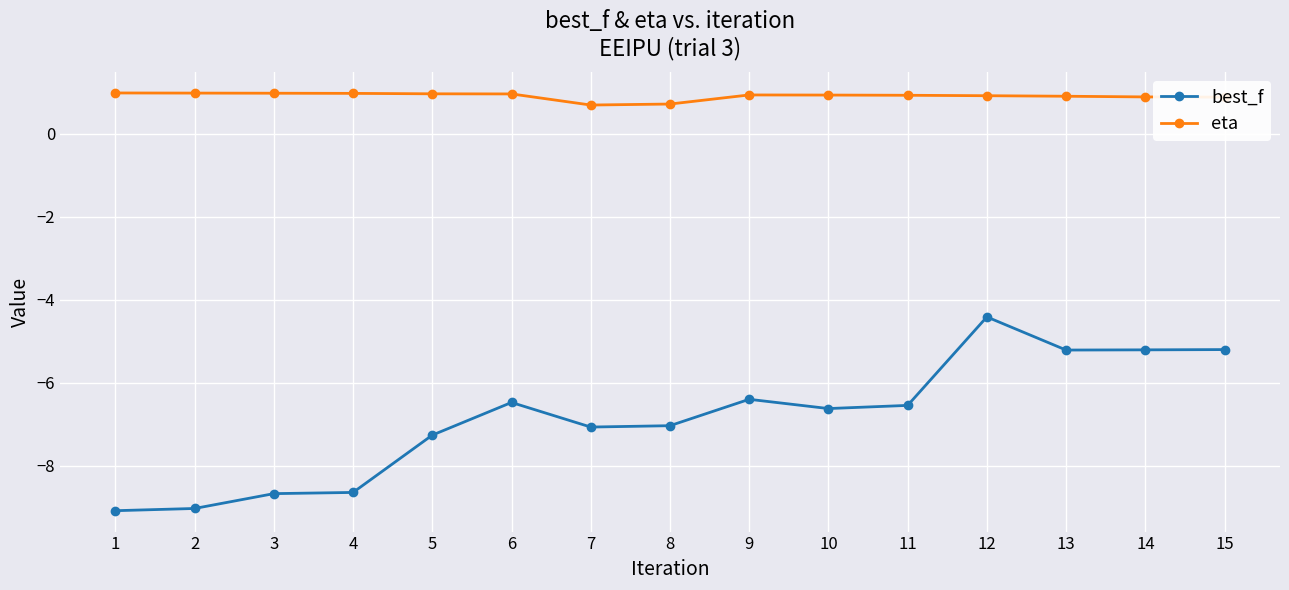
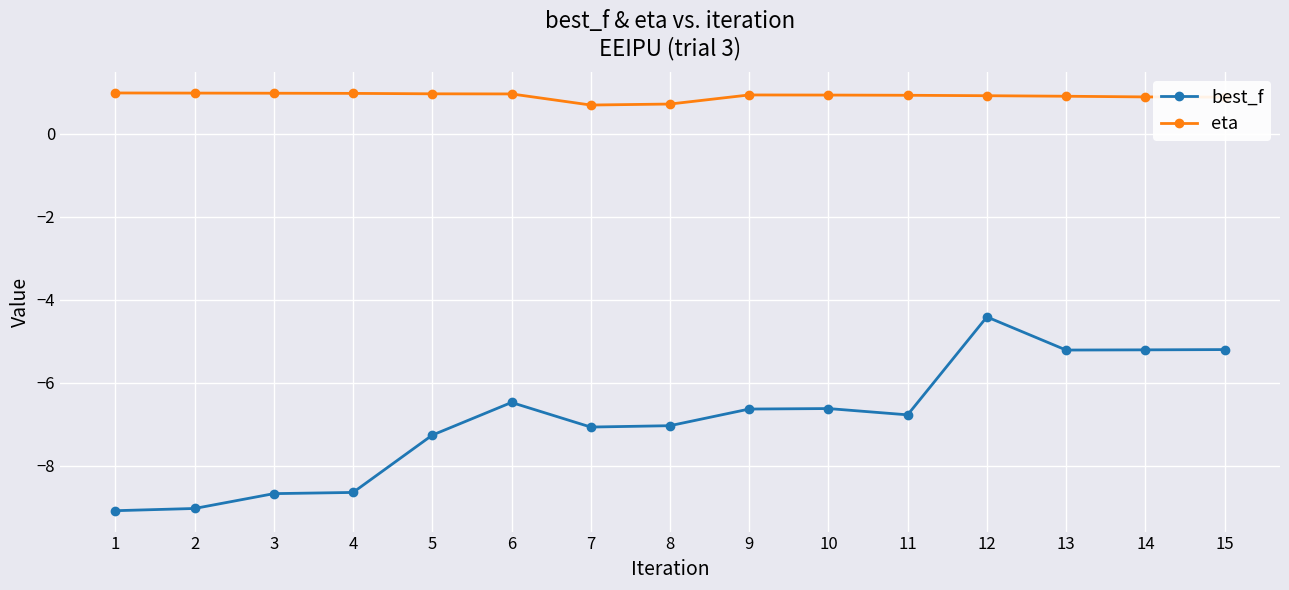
  {
    "best_f": {
      "1": -9.1,
      "2": -9.0,
      "3": -8.7,
      "4": -8.6,
      "5": -7.3,
      "6": -6.5,
      "7": -7.1,
      "8": -7.0,
-     "9": -6.4,
+     "9": -6.6,
      "10": -6.6,
-     "11": -6.5,
+     "11": -6.8,
      "12": -4.4,
      "13": -5.2,
      "14": -5.2,
      "15": -5.2
    },
    "eta": {
      "1": 1.0,
      "2": 1.0,
      "3": 1.0,
      "4": 1.0,
      "5": 1.0,
      "6": 1.0,
      "7": 0.7,
      "8": 0.7,
      "9": 0.9,
      "10": 0.9,
      "11": 0.9,
      "12": 0.9,
      "13": 0.9,
      "14": 0.9
    }
  }
